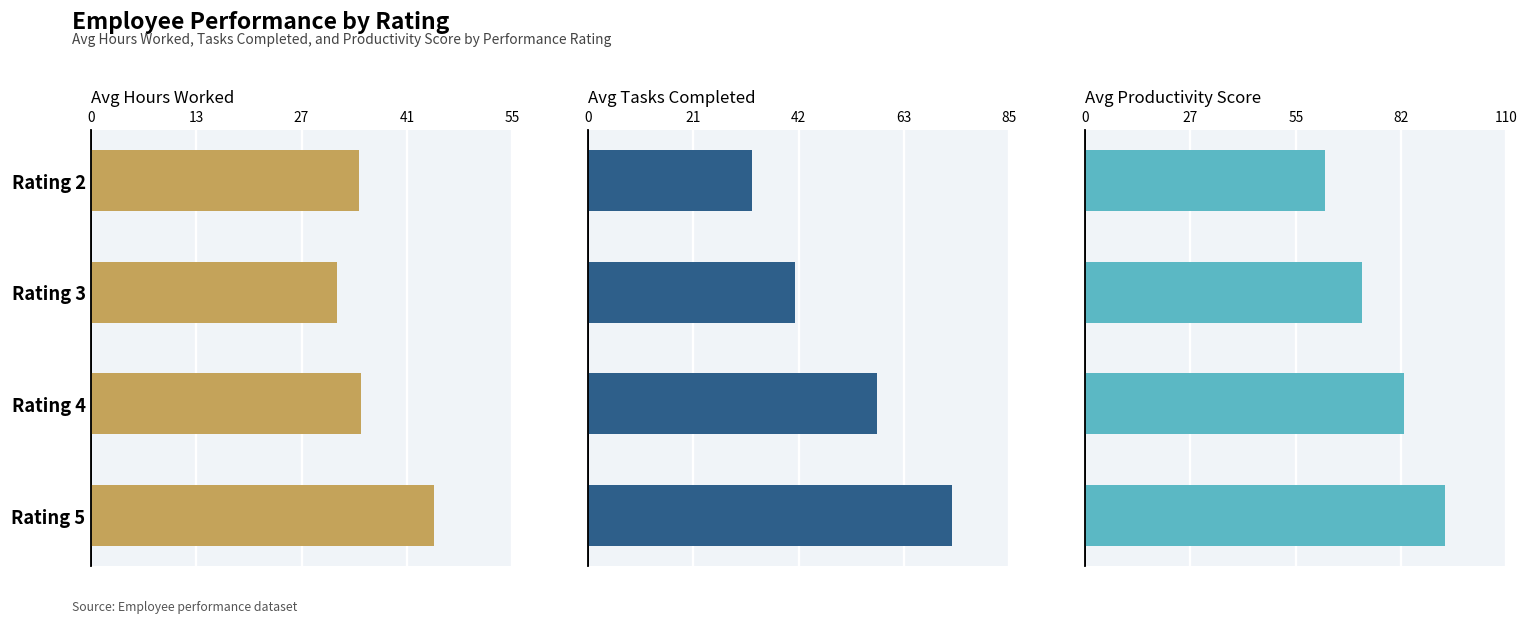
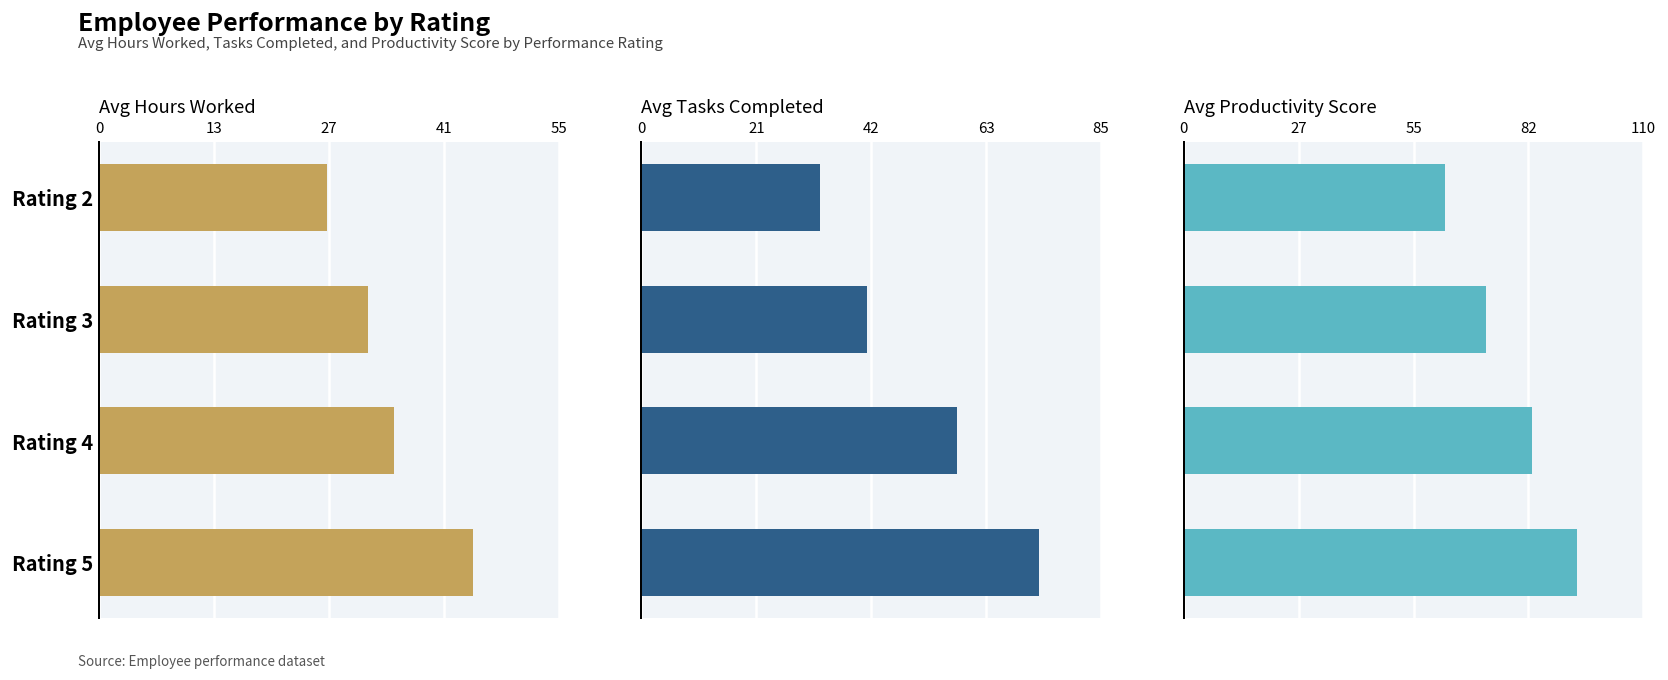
  {
    "Avg Hours Worked": {
-     "Rating 2": 35,
+     "Rating 2": 27,
      "Rating 3": 32,
      "Rating 4": 35,
      "Rating 5": 45
    }
  }
